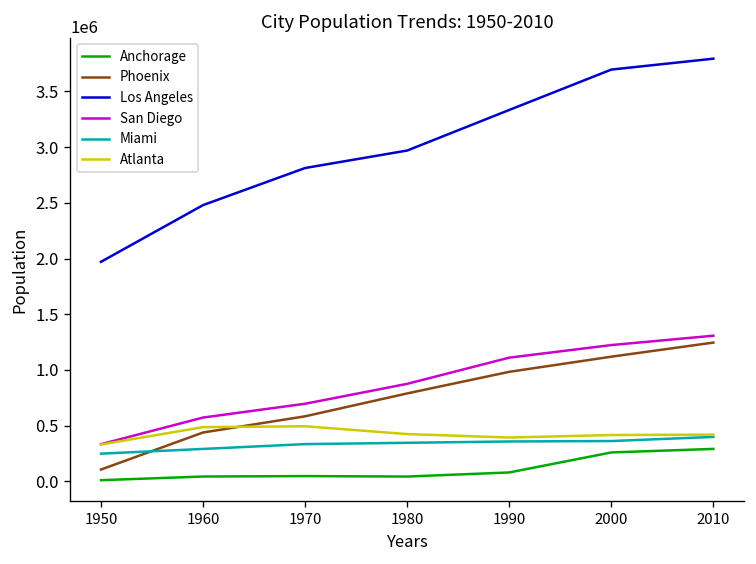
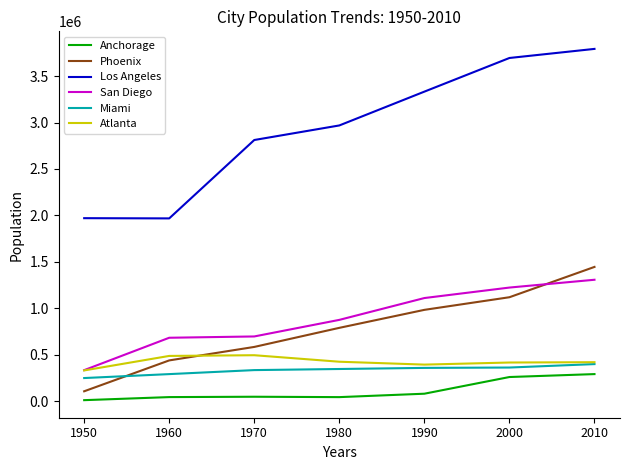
  {
    "Anchorage": {
      "1950": 0,
      "1960": 0,
      "1970": 0,
      "1980": 0,
      "1990": 100000,
      "2000": 300000,
      "2010": 300000
    },
    "Phoenix": {
      "1950": 100000,
      "1960": 400000,
      "1970": 600000,
      "1980": 800000,
      "1990": 1000000,
      "2000": 1100000,
-     "2010": 1200000
+     "2010": 1400000
    },
    "Los Angeles": {
      "1950": 2000000,
-     "1960": 2500000,
+     "1960": 2000000,
      "1970": 2800000,
      "1980": 3000000,
      "1990": 3300000,
      "2000": 3700000,
      "2010": 3800000
    },
    "San Diego": {
-     "1960": 600000,
+     "1960": 700000,
      "1970": 700000,
      "1980": 900000,
      "1990": 1100000,
      "2000": 1200000,
      "2010": 1300000
    },
    "Miami": {
      "1950": 200000,
      "1960": 300000,
      "1970": 300000,
      "1980": 300000,
      "1990": 400000,
      "2000": 400000
    },
    "Atlanta": {
      "1960": 500000,
      "1970": 500000,
      "1980": 400000,
      "1990": 400000,
      "2000": 400000
    }
  }
